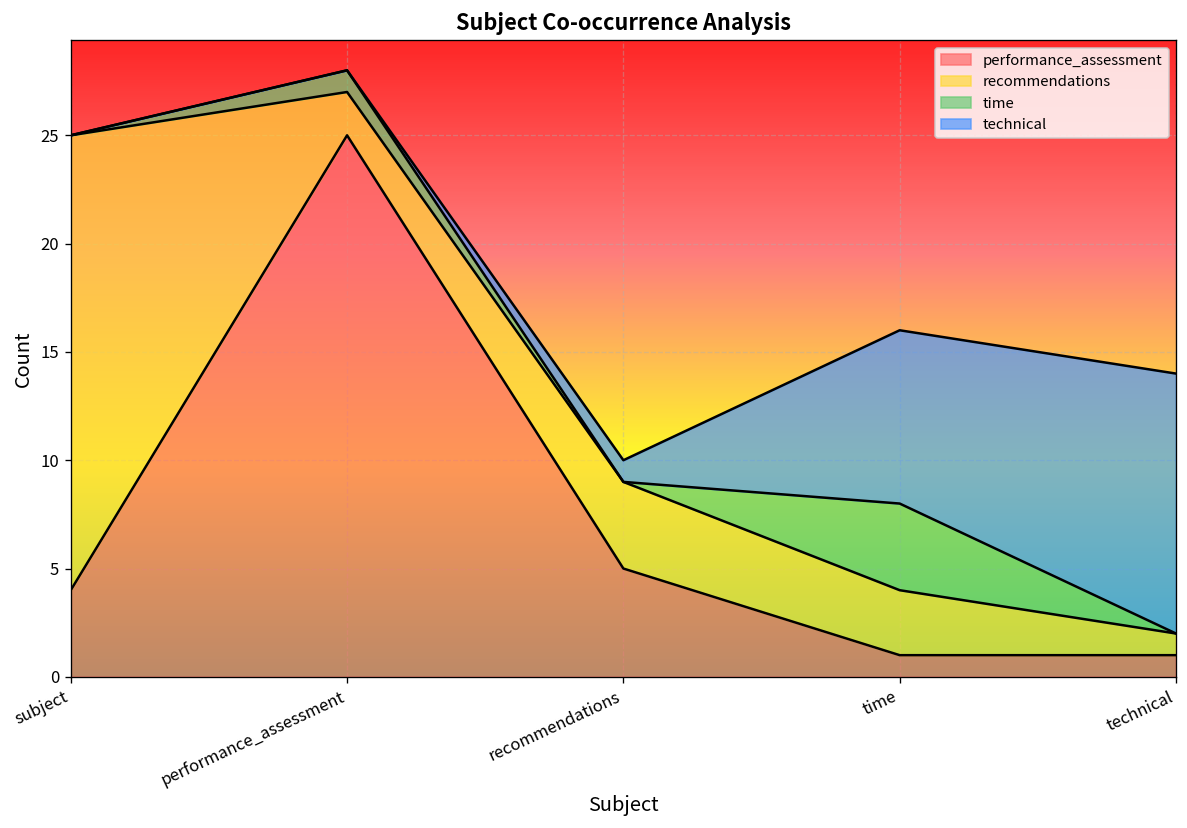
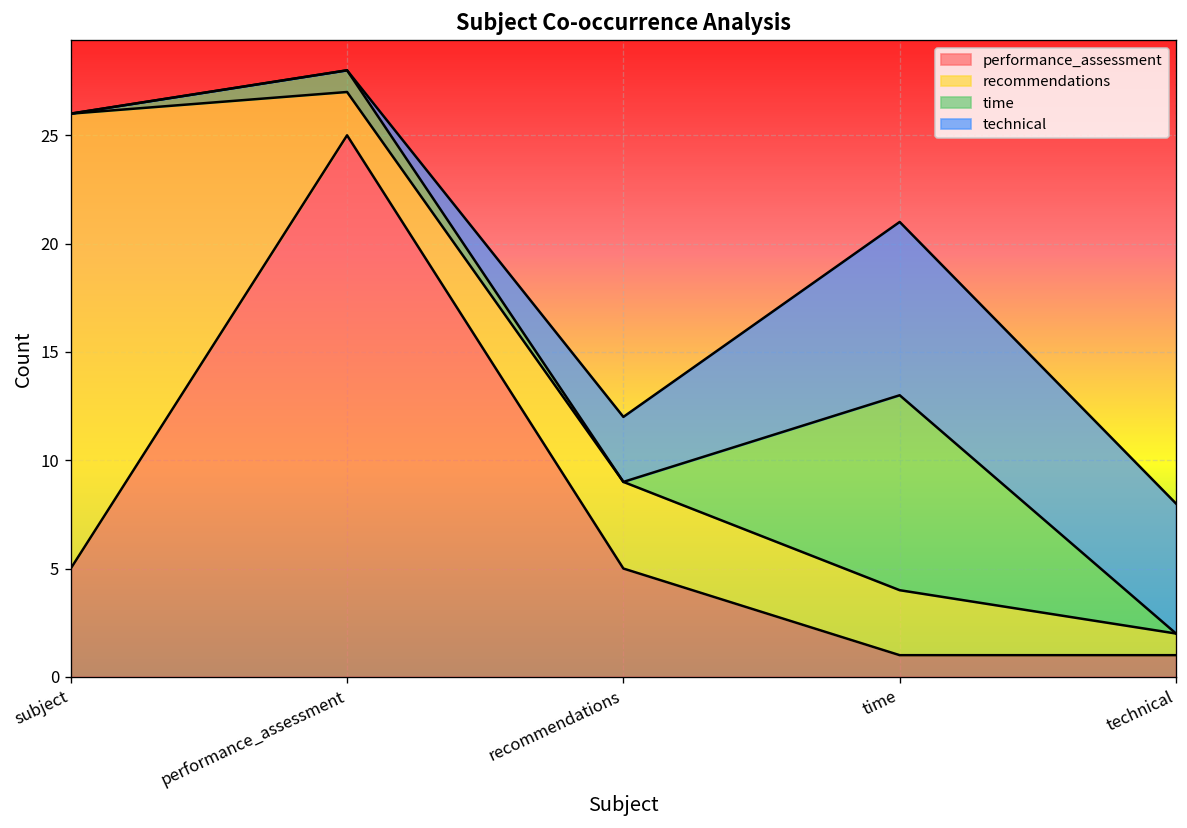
  {
    "performance_assessment": {
-     "subject": 4,
+     "subject": 5,
      "performance_assessment": 25,
      "recommendations": 5,
      "time": 1,
      "technical": 1
    },
    "recommendations": {
      "performance_assessment": 2,
      "time": 3
    },
    "time": {
-     "time": 4
+     "time": 9
    },
    "technical": {
-     "recommendations": 1,
+     "recommendations": 3,
      "time": 8,
-     "technical": 12
+     "technical": 6
    }
  }
